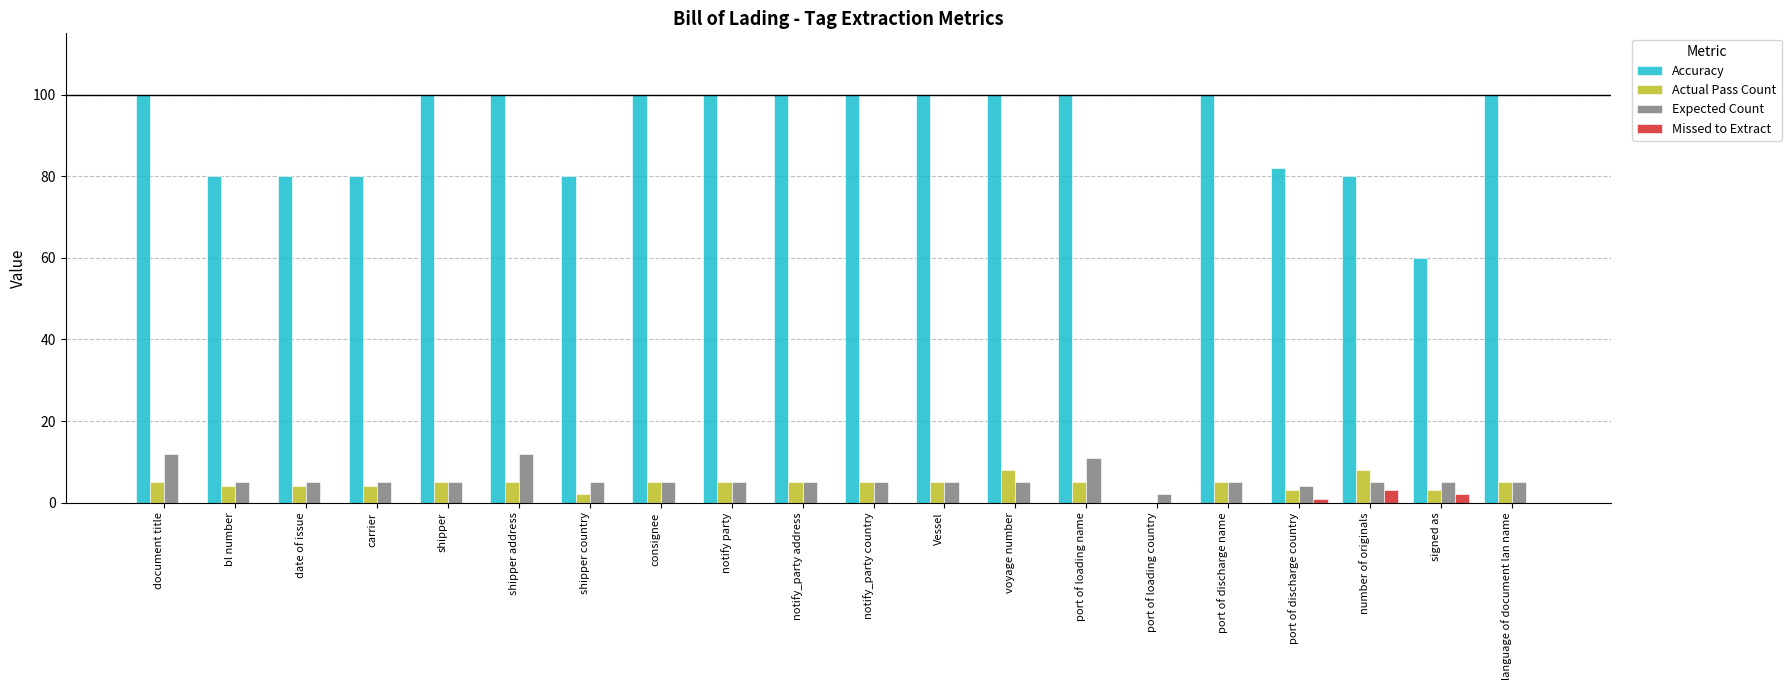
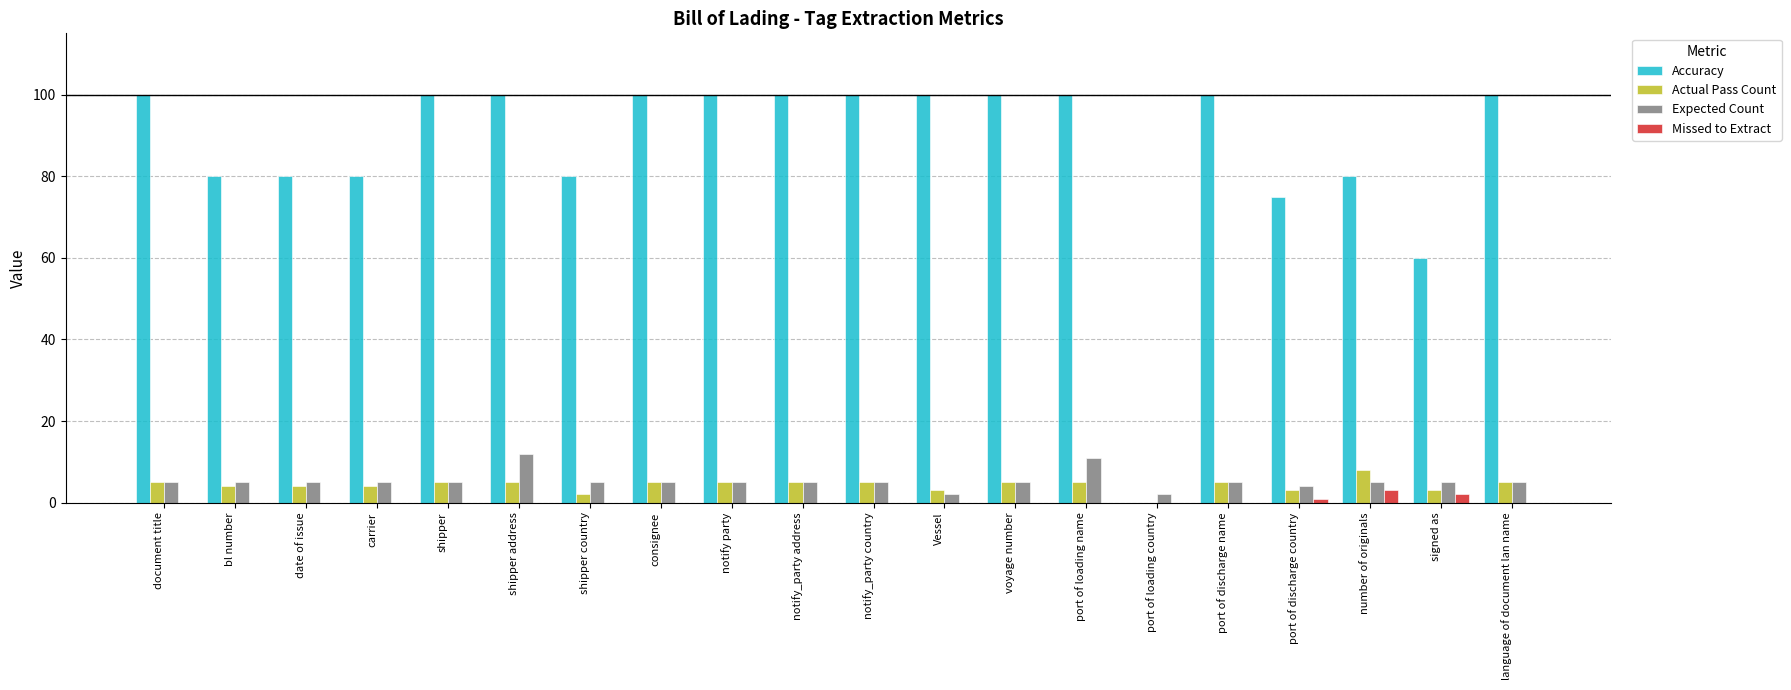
  {
    "Accuracy": {
      "document title": 100,
      "bl number": 80,
      "date of issue": 80,
      "carrier": 80,
      "shipper": 100,
      "shipper address": 100,
      "shipper country": 80,
      "consignee": 100,
      "notify party": 100,
      "notify_party address": 100,
      "notify_party country": 100,
      "Vessel": 100,
      "voyage number": 100,
      "port of loading name": 100,
      "port of loading country": 0,
      "port of discharge name": 100,
-     "port of discharge country": 82,
+     "port of discharge country": 75,
      "number of originals": 80,
      "signed as": 60,
      "language of document lan name": 100
    },
    "Actual Pass Count": {
      "document title": 5,
      "bl number": 4,
      "date of issue": 4,
      "carrier": 4,
      "shipper": 5,
      "shipper address": 5,
      "shipper country": 2,
      "consignee": 5,
      "notify party": 5,
      "notify_party address": 5,
      "notify_party country": 5,
-     "Vessel": 5,
-     "voyage number": 8,
+     "Vessel": 3,
+     "voyage number": 5,
      "port of loading name": 5,
      "port of loading country": 0,
      "port of discharge name": 5,
      "port of discharge country": 3,
      "number of originals": 8,
      "signed as": 3,
      "language of document lan name": 5
    },
    "Expected Count": {
-     "document title": 12,
+     "document title": 5,
      "bl number": 5,
      "date of issue": 5,
      "carrier": 5,
      "shipper": 5,
      "shipper address": 12,
      "shipper country": 5,
      "consignee": 5,
      "notify party": 5,
      "notify_party address": 5,
      "notify_party country": 5,
-     "Vessel": 5,
+     "Vessel": 2,
      "voyage number": 5,
      "port of loading name": 11,
      "port of loading country": 2,
      "port of discharge name": 5,
      "port of discharge country": 4,
      "number of originals": 5,
      "signed as": 5,
      "language of document lan name": 5
    },
    "Missed to Extract": {
      "document title": 0,
      "bl number": 0,
      "date of issue": 0,
      "carrier": 0,
      "shipper": 0,
      "shipper address": 0,
      "shipper country": 0,
      "consignee": 0,
      "notify party": 0,
      "notify_party address": 0,
      "notify_party country": 0,
      "Vessel": 0,
      "voyage number": 0,
      "port of loading name": 0,
      "port of loading country": 0,
      "port of discharge name": 0,
      "port of discharge country": 1,
      "number of originals": 3,
      "signed as": 2,
      "language of document lan name": 0
    }
  }
